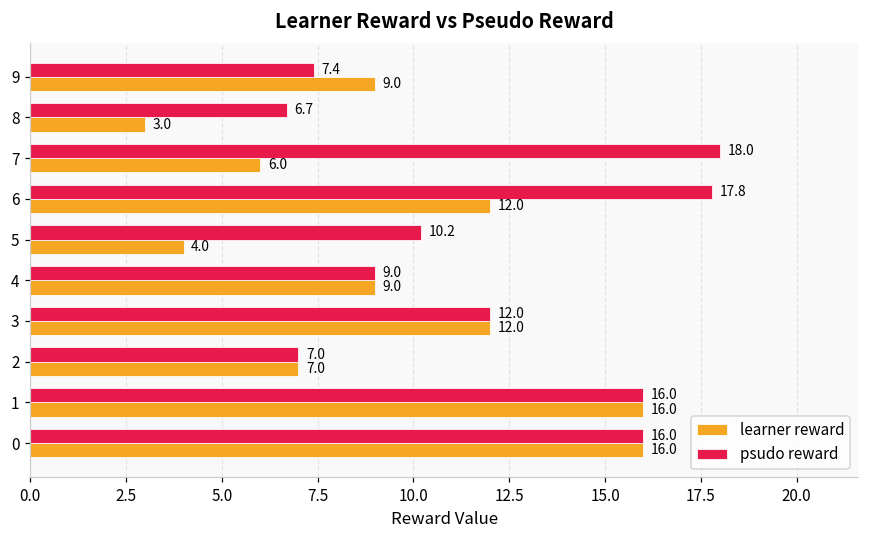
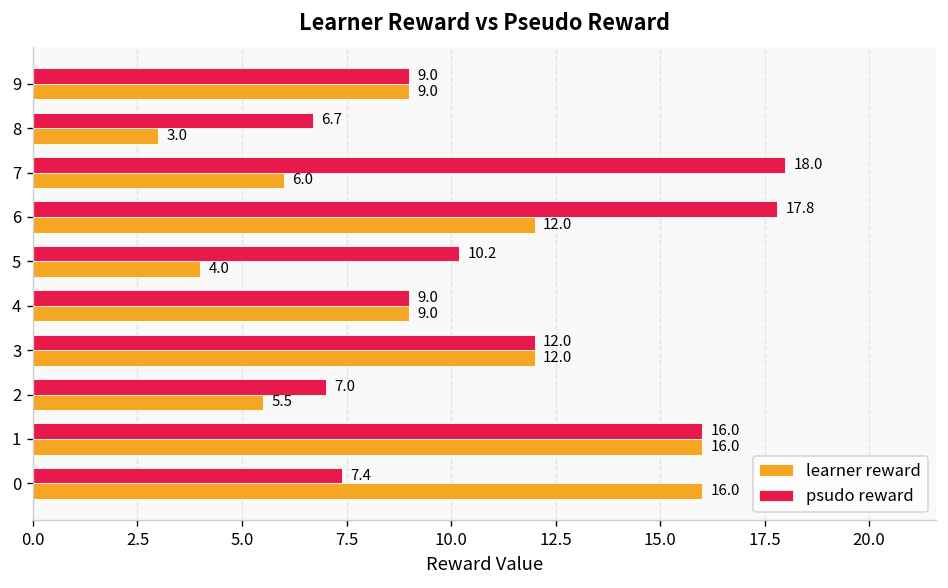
  {
    "learner reward": {
      "9": 9.0,
      "8": 3.0,
      "7": 6.0,
      "6": 12.0,
      "5": 4.0,
      "4": 9.0,
      "3": 12.0,
-     "2": 7.0,
+     "2": 5.5,
      "1": 16.0,
      "0": 16.0
    },
    "psudo reward": {
-     "9": 7.4,
+     "9": 9.0,
      "8": 6.7,
      "7": 18.0,
      "6": 17.8,
      "5": 10.2,
      "4": 9.0,
      "3": 12.0,
      "2": 7.0,
      "1": 16.0,
-     "0": 16.0
+     "0": 7.4
    }
  }
